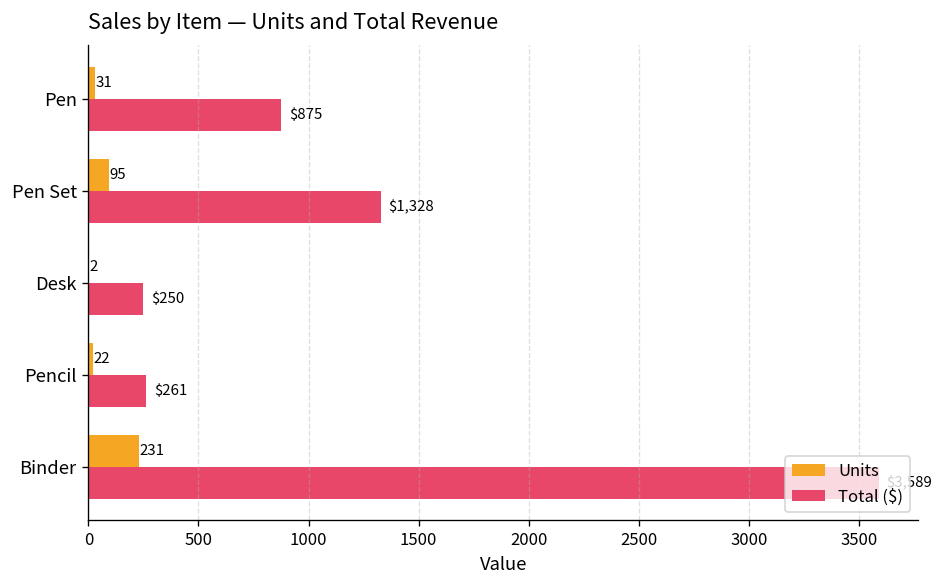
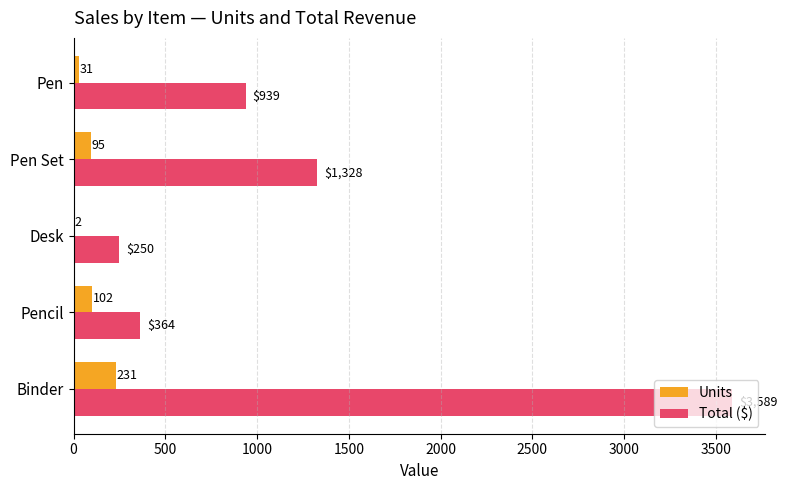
  {
    "Units": {
      "Pen": "31",
      "Pen Set": "95",
      "Desk": "2",
-     "Pencil": "22",
+     "Pencil": "102",
      "Binder": "231"
    },
    "Total ($)": {
-     "Pen": "$875",
+     "Pen": "$939",
      "Pen Set": "$1,328",
      "Desk": "$250",
-     "Pencil": "$261"
+     "Pencil": "$364"
    }
  }
